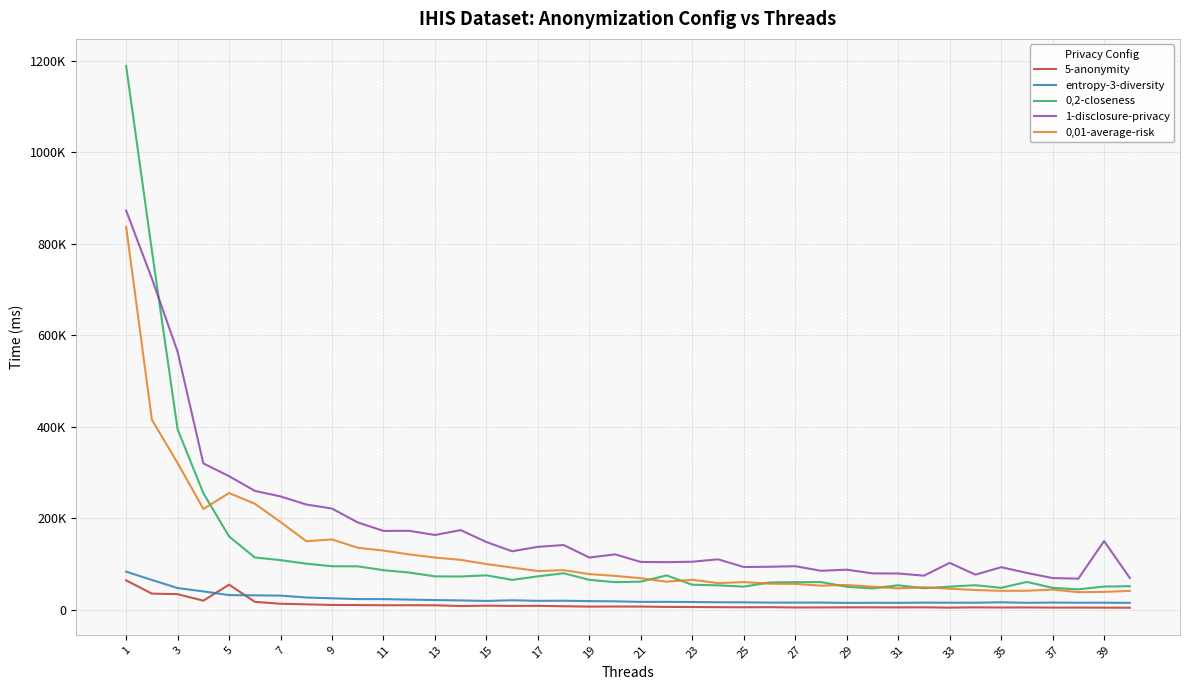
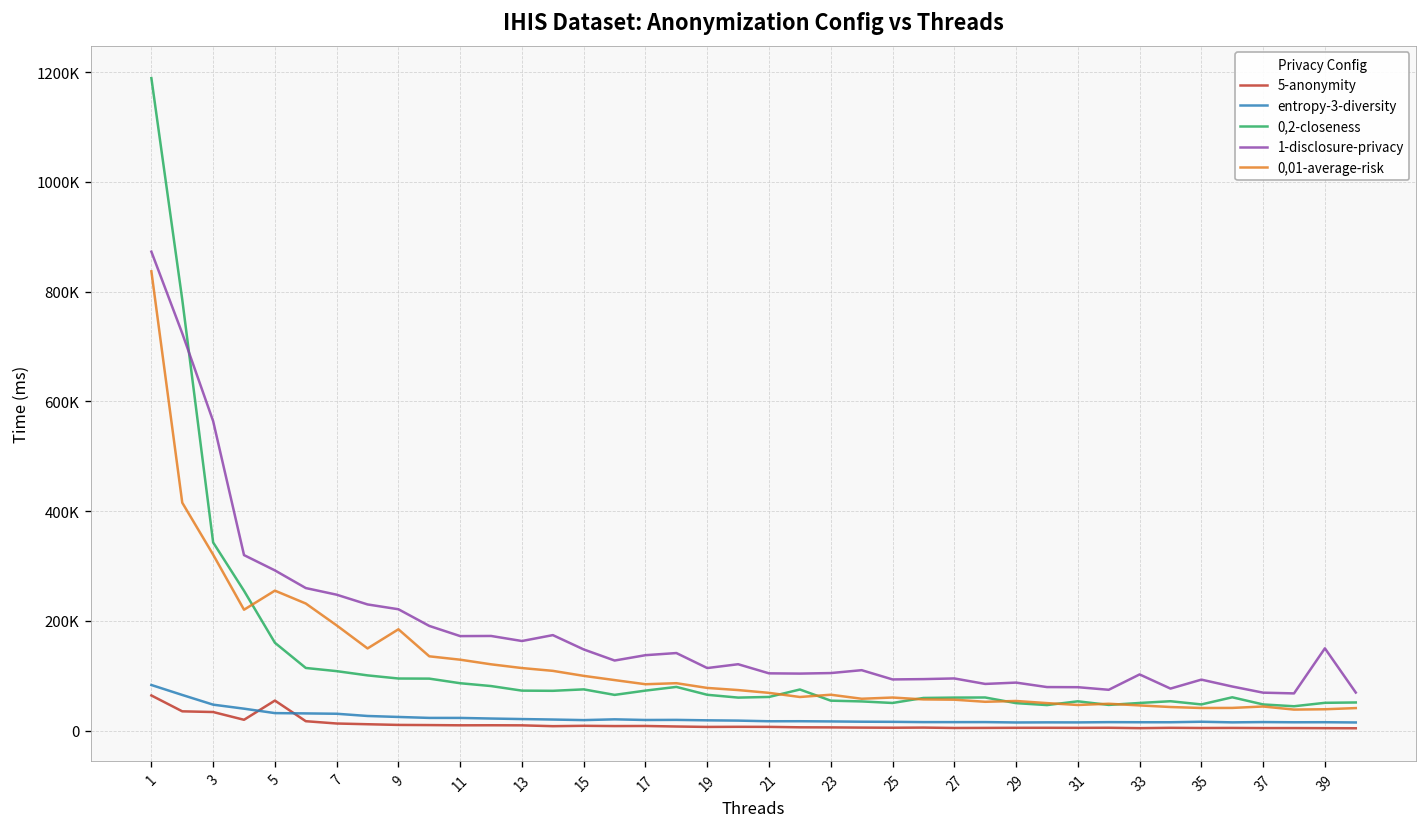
  {
    "5-anonymity": {
      "1": 60000,
      "3": 30000,
      "5": 50000,
      "7": 10000,
      "9": 10000,
      "11": 10000,
      "13": 10000,
      "15": 10000,
      "17": 10000,
      "19": 10000,
      "21": 10000,
      "23": 10000,
      "25": 10000,
      "27": 0,
      "29": 10000,
      "31": 10000,
      "33": 0,
      "35": 0,
      "37": 0,
      "39": 0
    },
    "entropy-3-diversity": {
      "1": 80000,
      "3": 50000,
      "5": 30000,
      "7": 30000,
      "9": 20000,
      "11": 20000,
      "13": 20000,
      "15": 20000,
      "17": 20000,
      "19": 20000,
      "21": 20000,
      "23": 20000,
      "25": 20000,
      "27": 20000,
      "29": 10000,
      "31": 20000,
      "33": 20000,
      "35": 20000,
      "37": 20000,
      "39": 20000
    },
    "0,2-closeness": {
      "1": 1190000,
-     "3": 390000,
+     "3": 340000,
      "5": 160000,
      "7": 110000,
      "9": 100000,
      "11": 90000,
      "13": 70000,
      "15": 80000,
      "17": 70000,
      "19": 70000,
      "21": 60000,
      "23": 50000,
      "25": 50000,
      "31": 50000,
      "35": 50000,
      "39": 50000
    },
    "1-disclosure-privacy": {
      "1": 870000,
      "3": 560000,
      "5": 290000,
      "7": 250000,
      "9": 220000,
      "11": 170000,
      "13": 160000,
      "15": 150000,
      "17": 140000,
      "19": 110000,
      "21": 100000,
      "23": 100000,
      "25": 90000,
      "27": 100000,
      "29": 90000,
      "31": 80000,
      "33": 100000,
      "35": 90000,
      "37": 70000,
      "39": 150000
    },
    "0,01-average-risk": {
      "1": 840000,
      "3": 320000,
      "5": 260000,
      "7": 190000,
-     "9": 150000,
+     "9": 180000,
      "11": 130000,
      "13": 110000,
      "15": 100000,
      "17": 80000,
      "19": 80000,
      "21": 70000,
      "23": 70000,
      "25": 60000,
      "31": 50000,
      "35": 40000,
      "39": 40000
    }
  }
